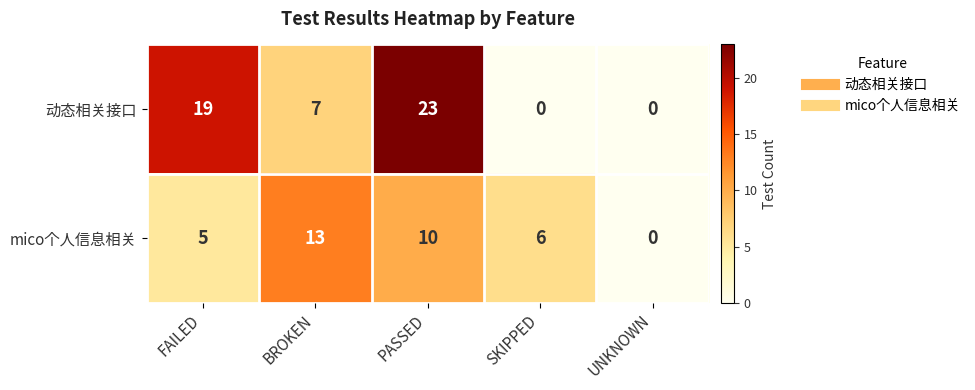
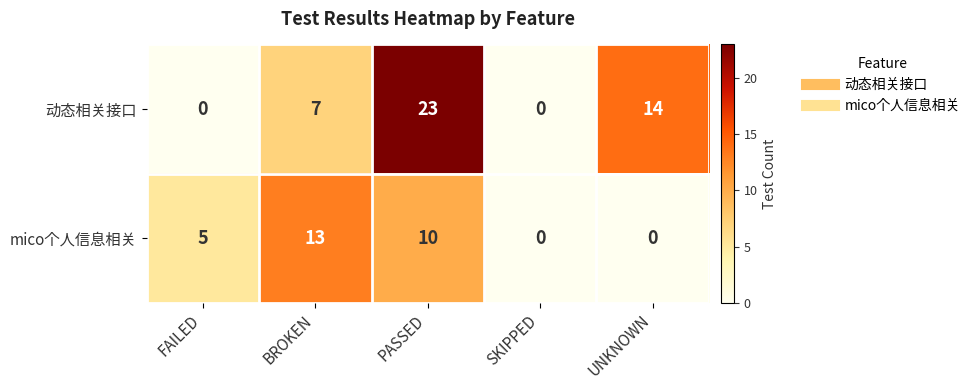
  {
    "动态相关接口": {
-     "FAILED": 19,
+     "FAILED": 0,
      "BROKEN": 7,
      "PASSED": 23,
      "SKIPPED": 0,
-     "UNKNOWN": 0
+     "UNKNOWN": 14
    },
    "mico个人信息相关": {
      "FAILED": 5,
      "BROKEN": 13,
      "PASSED": 10,
-     "SKIPPED": 6,
+     "SKIPPED": 0,
      "UNKNOWN": 0
    }
  }
